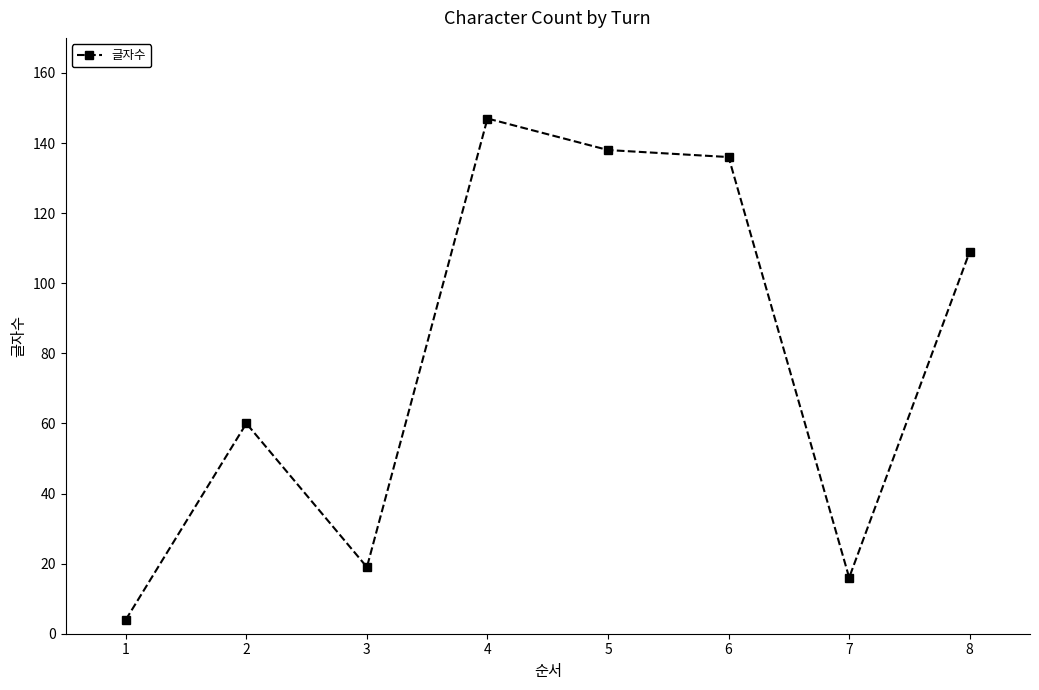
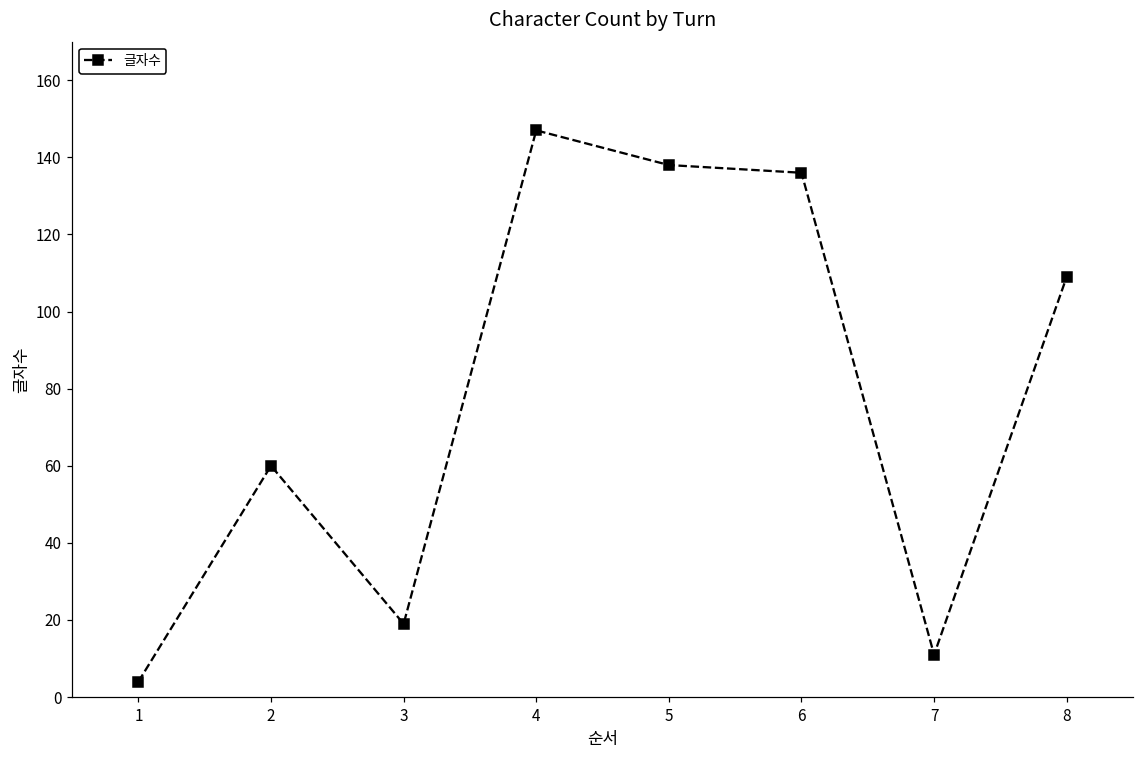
  {
    "1": 4,
    "2": 60,
    "3": 19,
    "4": 147,
    "5": 138,
    "6": 136,
-   "7": 16,
+   "7": 11,
    "8": 109
  }
